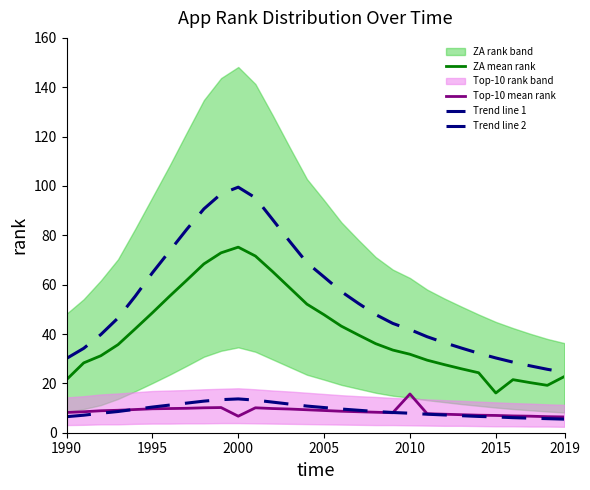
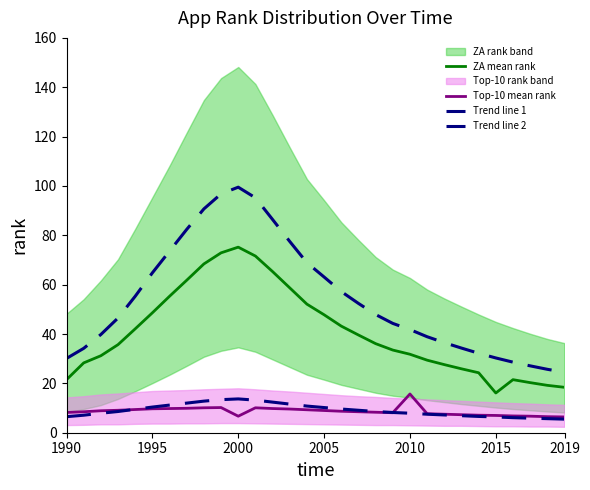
  {
    "ZA mean rank": {
      "1990": 22,
      "1995": 49,
      "2000": 75,
      "2005": 48,
      "2010": 32,
      "2015": 16,
-     "2019": 23
+     "2019": 18
    },
    "Top-10 mean rank": {
      "1990": 8,
      "2000": 7,
      "2005": 9,
      "2010": 16
    }
  }
